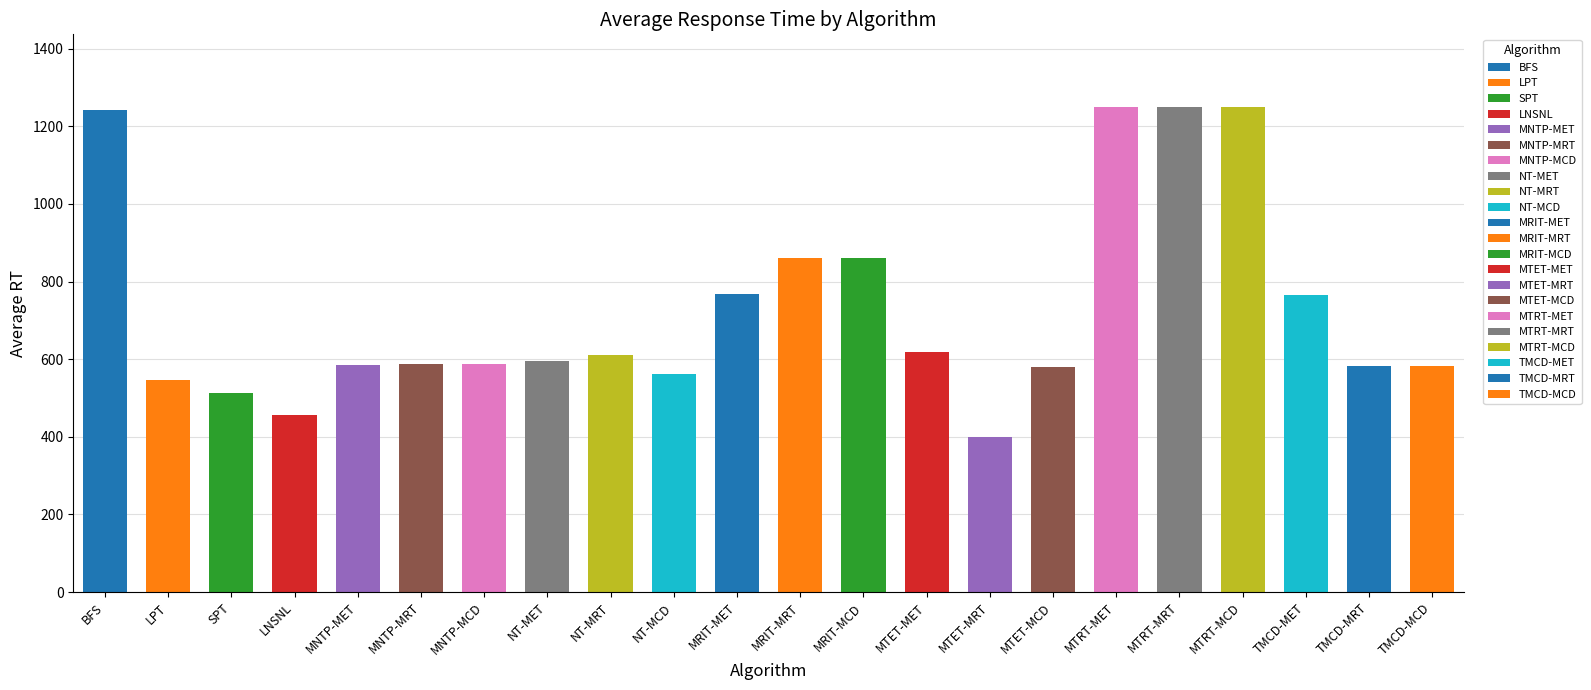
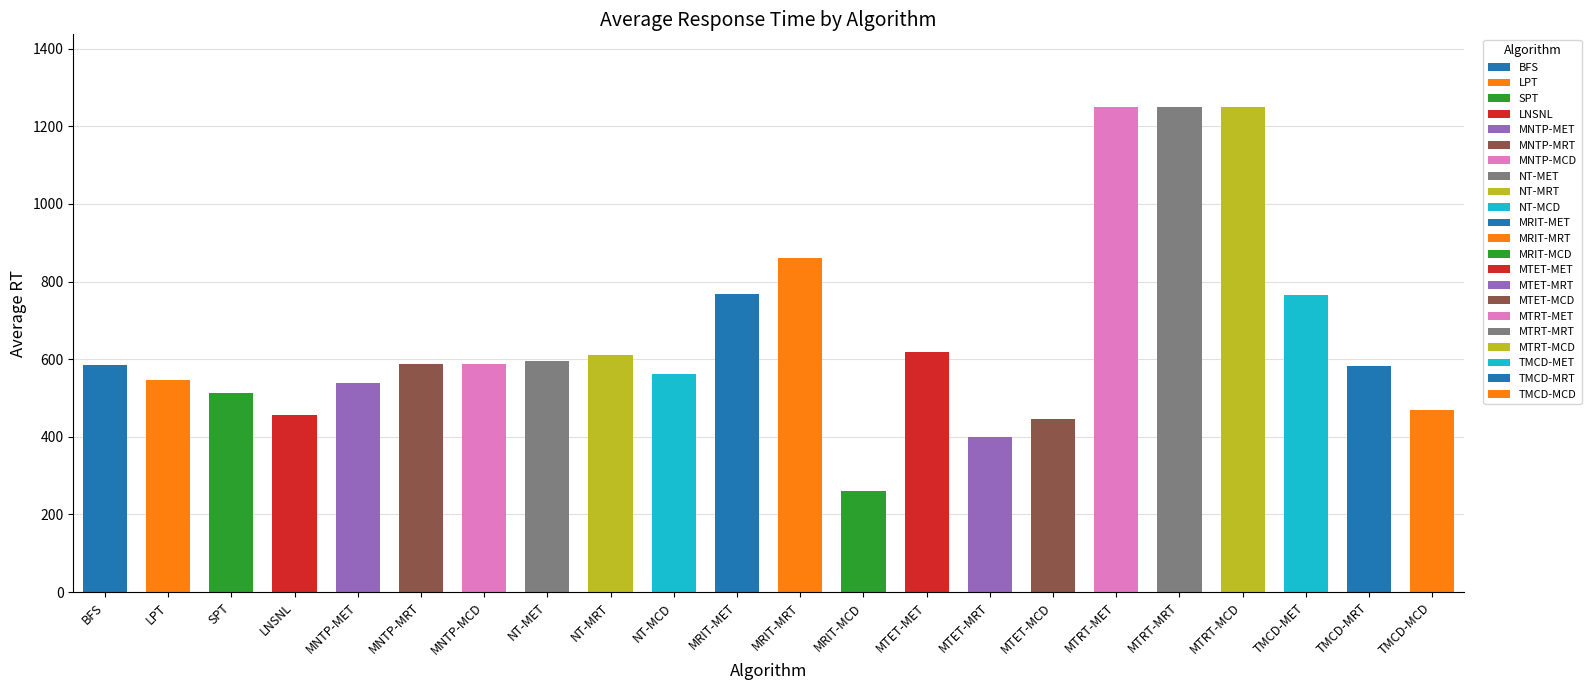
  {
-   "BFS": 1240,
+   "BFS": 590,
    "LPT": 550,
    "SPT": 510,
    "LNSNL": 460,
-   "MNTP-MET": 590,
+   "MNTP-MET": 540,
    "MNTP-MRT": 590,
    "MNTP-MCD": 590,
    "NT-MET": 600,
    "NT-MRT": 610,
    "NT-MCD": 560,
    "MRIT-MET": 770,
    "MRIT-MRT": 860,
-   "MRIT-MCD": 860,
+   "MRIT-MCD": 260,
    "MTET-MET": 620,
    "MTET-MRT": 400,
-   "MTET-MCD": 580,
+   "MTET-MCD": 450,
    "MTRT-MET": 1250,
    "MTRT-MRT": 1250,
    "MTRT-MCD": 1250,
    "TMCD-MET": 760,
    "TMCD-MRT": 580,
-   "TMCD-MCD": 580
+   "TMCD-MCD": 470
  }
